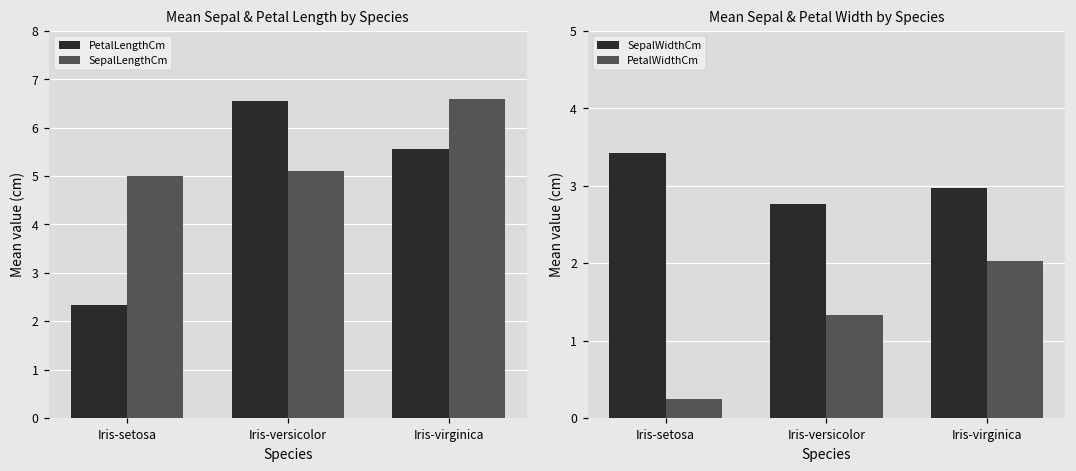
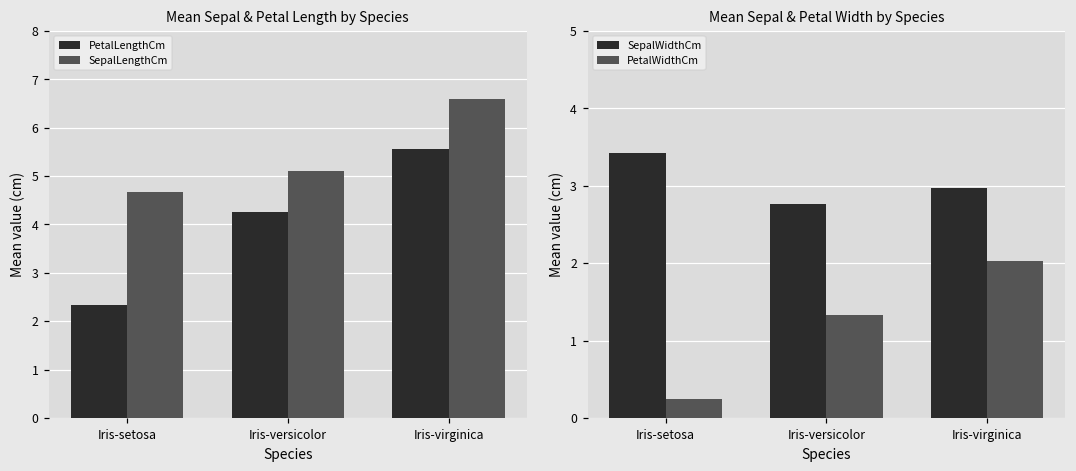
  {
    "Mean Sepal & Petal Length by Species": {
      "PetalLengthCm": {
        "Iris-setosa": 2.3,
-       "Iris-versicolor": 6.6,
+       "Iris-versicolor": 4.3,
        "Iris-virginica": 5.6
      },
      "SepalLengthCm": {
-       "Iris-setosa": 5.0,
+       "Iris-setosa": 4.7,
        "Iris-versicolor": 5.1,
        "Iris-virginica": 6.6
      }
    },
    "Mean Sepal & Petal Width by Species": {
      "SepalWidthCm": {
        "Iris-setosa": 3.4,
        "Iris-versicolor": 2.8,
        "Iris-virginica": 3.0
      },
      "PetalWidthCm": {
        "Iris-setosa": 0.2,
        "Iris-versicolor": 1.3,
        "Iris-virginica": 2.0
      }
    }
  }
